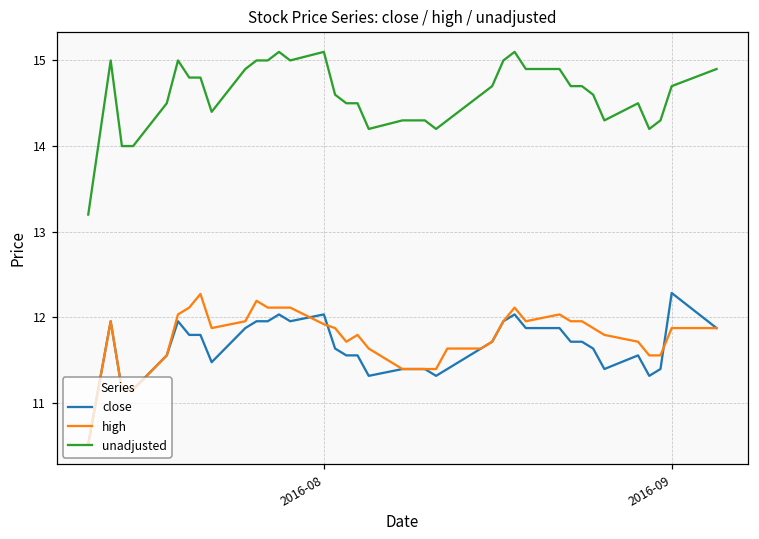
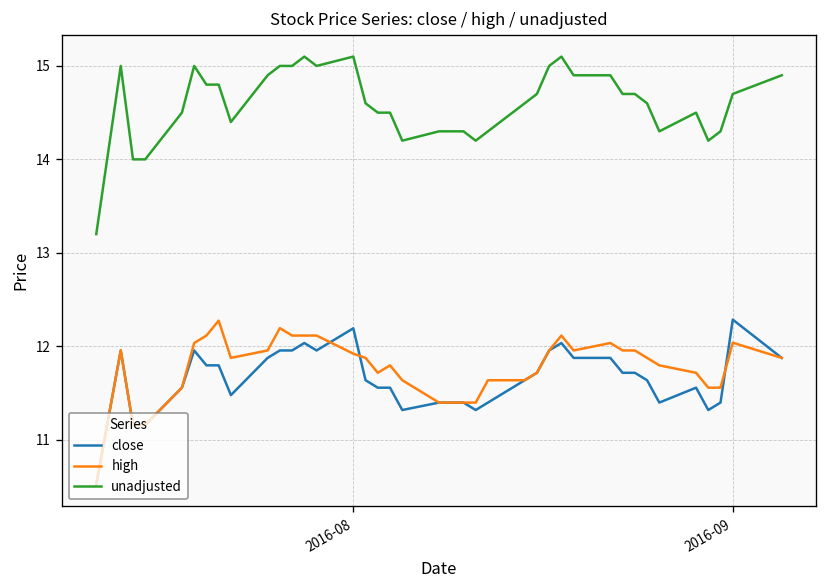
  {
    "close": {
-     "2016-08": 12.0,
+     "2016-08": 12.2,
      "2016-09": 12.3
    },
    "high": {
      "2016-08": 11.9,
-     "2016-09": 11.9
+     "2016-09": 12.0
    },
    "unadjusted": {
      "2016-08": 15.1,
      "2016-09": 14.7
    }
  }
